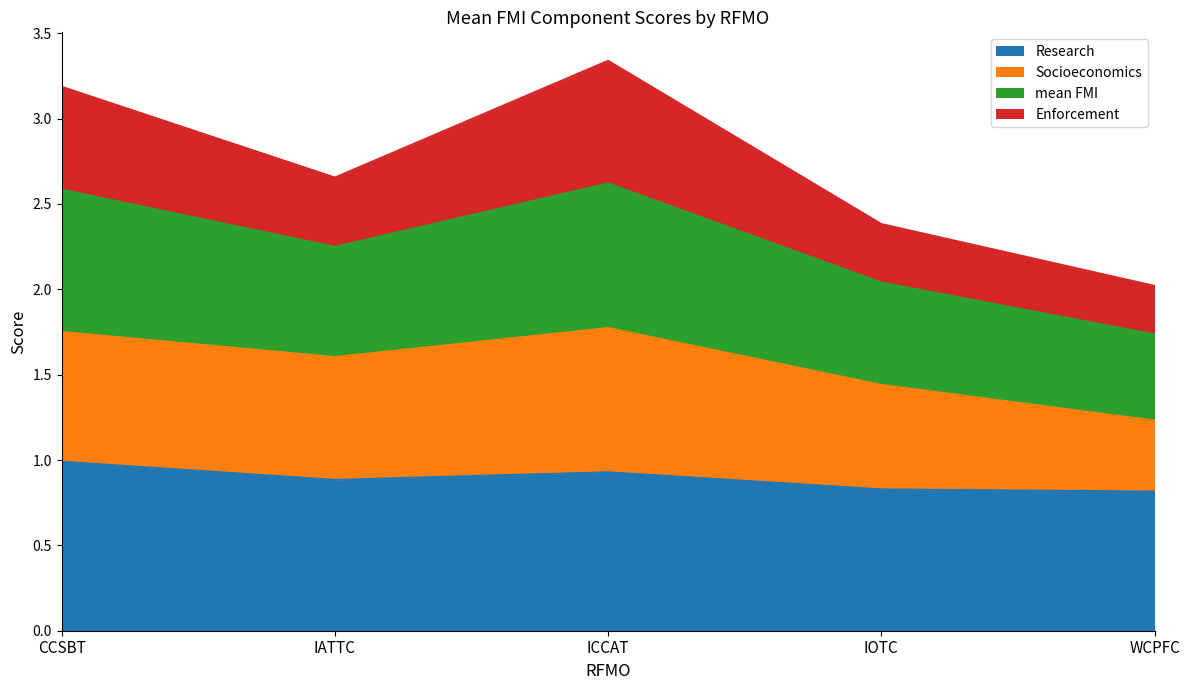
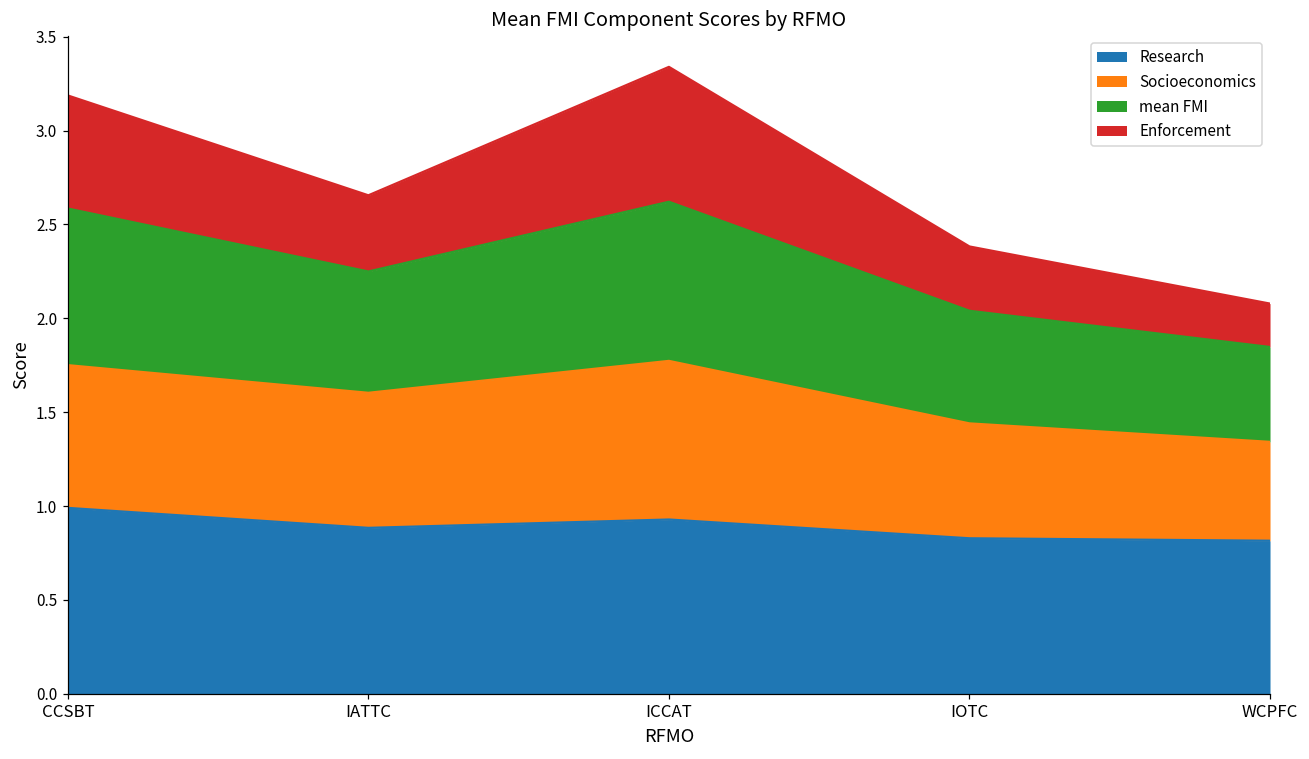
  {
    "Research": {
      "CCSBT": 0.99,
      "IATTC": 0.88,
      "ICCAT": 0.93,
      "IOTC": 0.83,
      "WCPFC": 0.82
    },
    "Socioeconomics": {
      "CCSBT": 1.75,
      "IATTC": 1.60,
      "ICCAT": 1.77,
      "IOTC": 1.44,
-     "WCPFC": 0.42
+     "WCPFC": 0.53
    },
    "mean FMI": {
      "CCSBT": 2.58,
      "IATTC": 2.25,
      "ICCAT": 2.62,
      "IOTC": 2.04
    },
    "Enforcement": {
      "CCSBT": 0.60,
      "IATTC": 0.41,
      "ICCAT": 0.72,
      "IOTC": 0.34,
-     "WCPFC": 0.28
+     "WCPFC": 0.23
    }
  }
